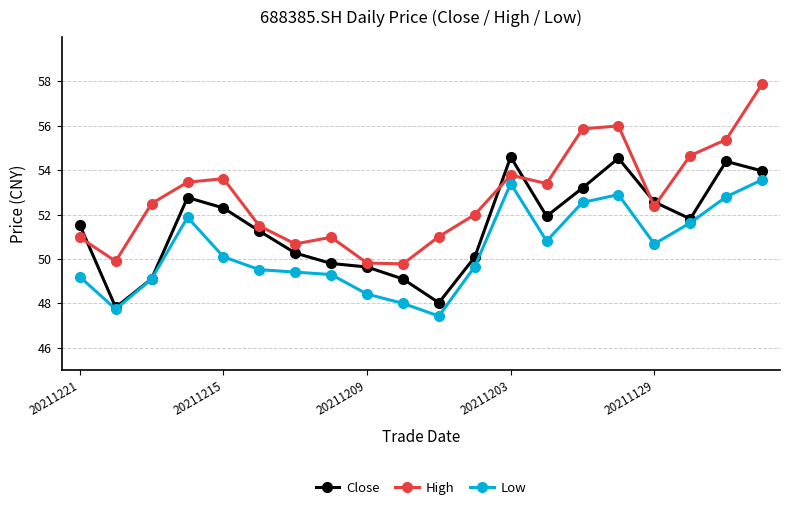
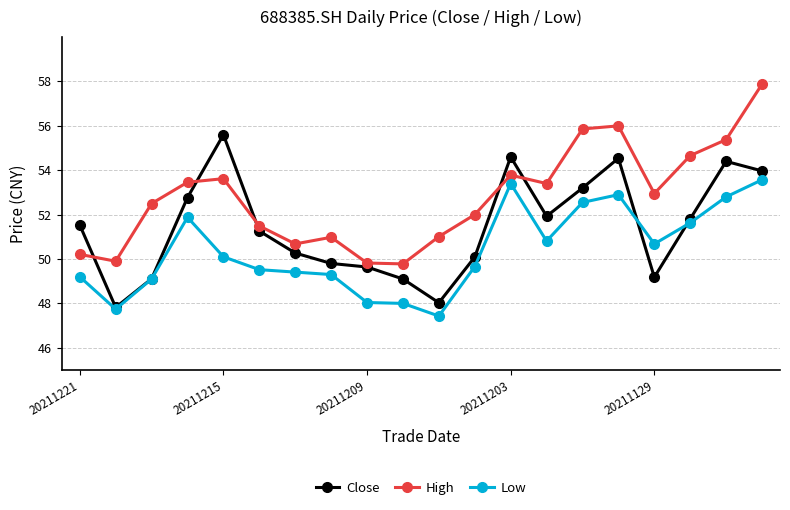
  {
    "Close": {
      "20211221": 51.5,
-     "20211215": 52.3,
+     "20211215": 55.6,
      "20211209": 49.6,
      "20211203": 54.6,
-     "20211129": 52.6
+     "20211129": 49.2
    },
    "High": {
-     "20211221": 51.0,
+     "20211221": 50.2,
      "20211215": 53.6,
      "20211209": 49.8,
      "20211203": 53.8,
-     "20211129": 52.4
+     "20211129": 53.0
    },
    "Low": {
      "20211221": 49.2,
      "20211215": 50.1,
-     "20211209": 48.4,
+     "20211209": 48.0,
      "20211203": 53.4,
      "20211129": 50.7
    }
  }
